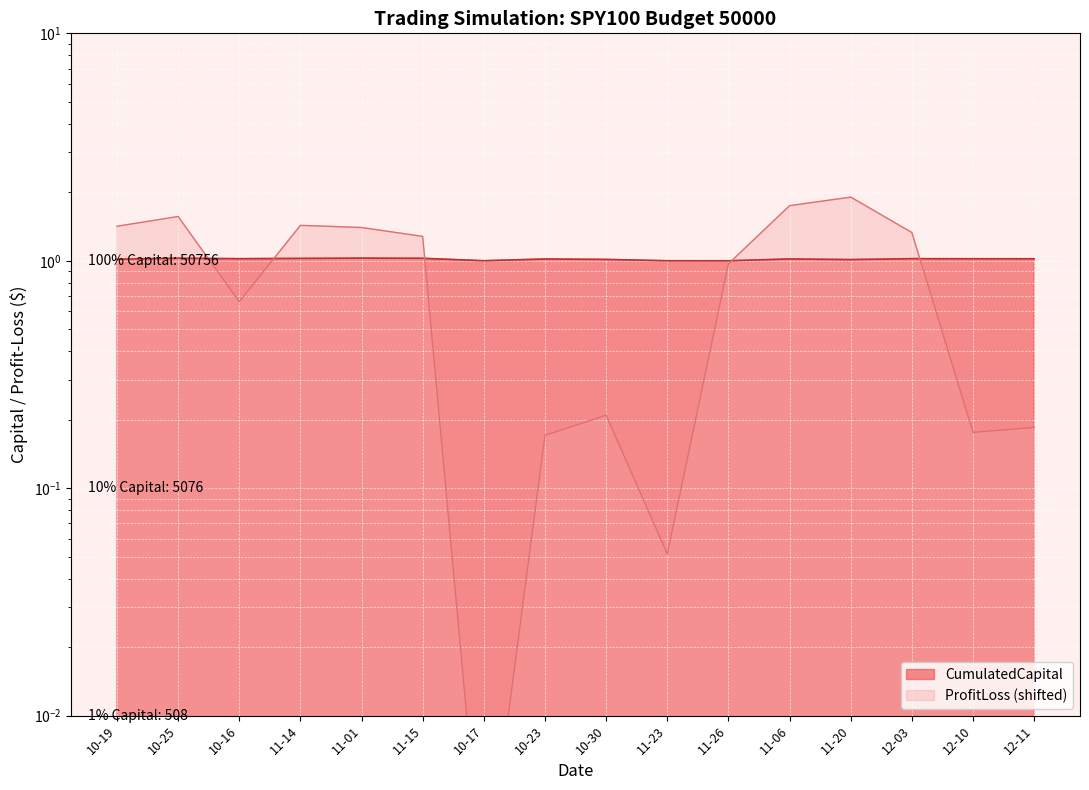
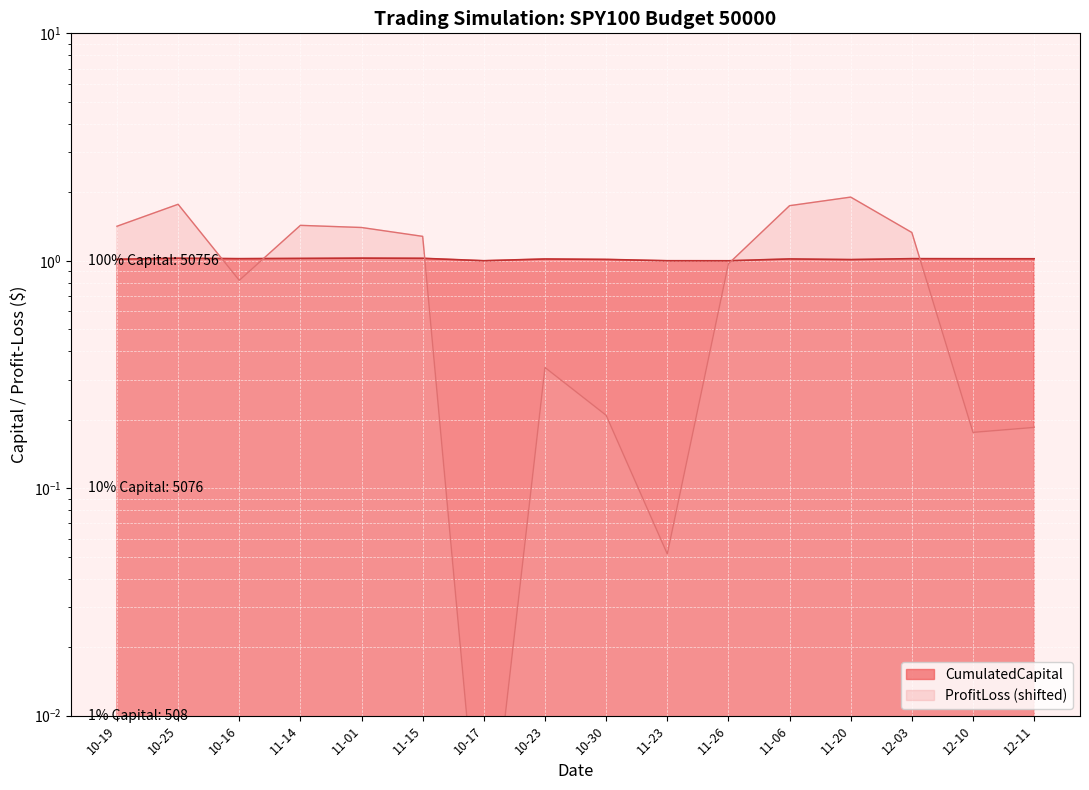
  {
    "CumulatedCapital": {
      "10-16": 1.0,
      "11-14": 1.0,
      "11-01": 1.0,
      "11-15": 1.0,
      "10-17": 1.0,
      "10-23": 1.0,
      "10-30": 1.0,
      "11-23": 1.0,
      "11-26": 1.0,
      "11-06": 1.0,
      "11-20": 1.0,
      "12-03": 1.0,
      "12-10": 1.0,
      "12-11": 1.0
    },
    "ProfitLoss (shifted)": {
      "10-19": 1.4,
-     "10-25": 1.6,
-     "10-16": 0.66,
+     "10-25": 1.8,
+     "10-16": 0.82,
      "11-14": 1.4,
      "11-01": 1.4,
      "11-15": 1.3,
-     "10-23": 0.17,
+     "10-23": 0.34,
      "10-30": 0.21,
      "11-23": 0.051,
      "11-26": 0.97,
      "11-06": 1.7,
      "11-20": 1.9,
      "12-03": 1.3,
      "12-10": 0.18,
      "12-11": 0.19
    }
  }
